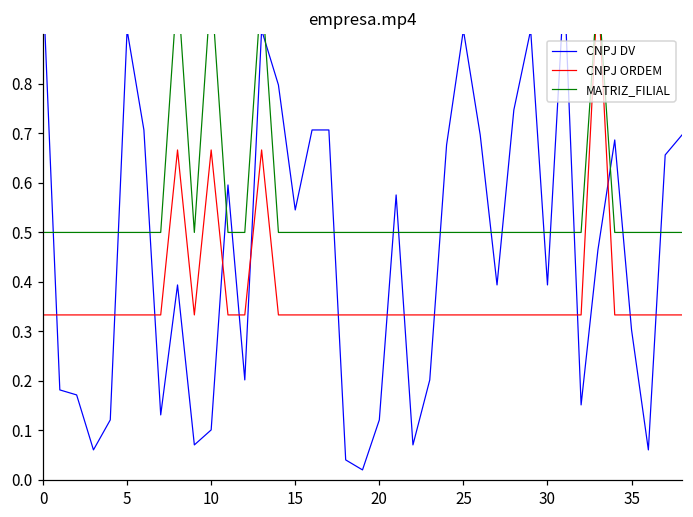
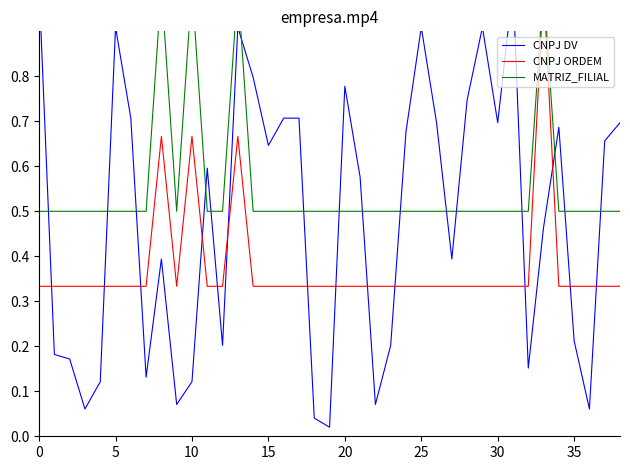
  {
    "CNPJ DV": {
-     "10": 0.10,
-     "15": 0.55,
-     "20": 0.12,
-     "30": 0.39,
-     "35": 0.30
+     "10": 0.12,
+     "15": 0.65,
+     "20": 0.78,
+     "30": 0.70,
+     "35": 0.21
    },
    "CNPJ ORDEM": {
      "0": 0.33,
      "5": 0.33,
      "10": 0.67,
      "15": 0.33,
      "20": 0.33,
      "25": 0.33,
      "30": 0.33,
      "35": 0.33
    },
    "MATRIZ_FILIAL": {
      "0": 0.50,
      "5": 0.50,
      "15": 0.50,
      "20": 0.50,
      "25": 0.50,
      "30": 0.50,
      "35": 0.50
    }
  }
